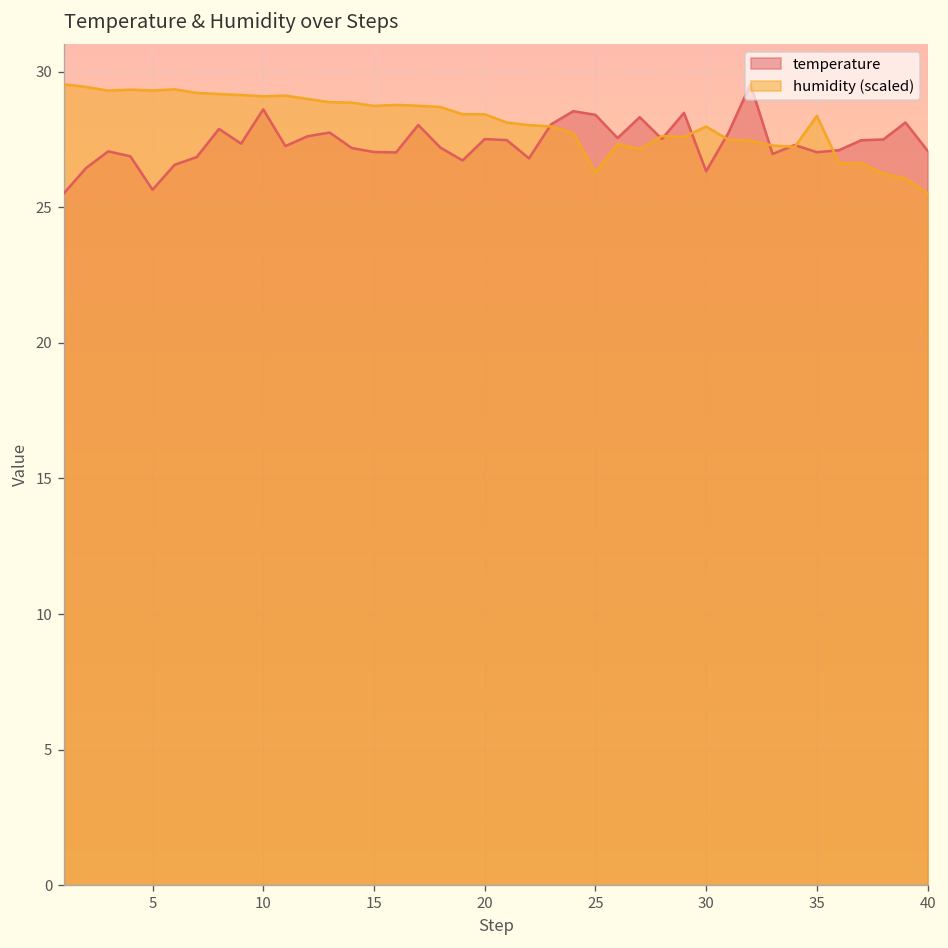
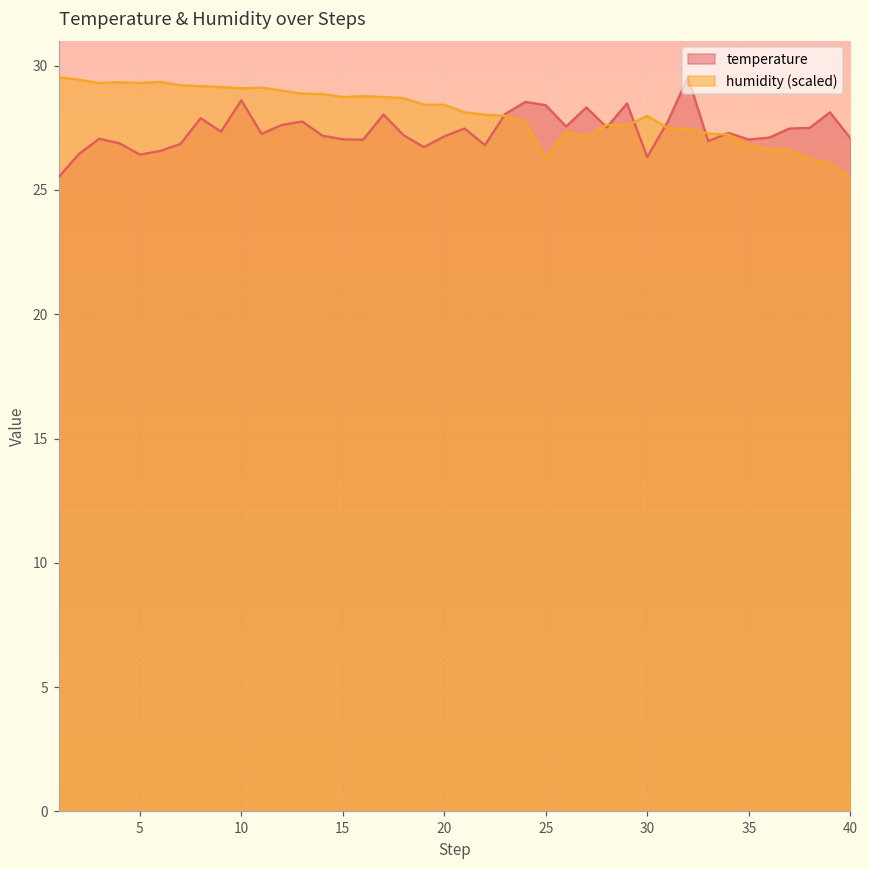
  {
    "temperature": {
-     "5": 25.6,
+     "5": 26.4,
      "10": 28.6,
      "15": 27.0,
-     "20": 27.5,
+     "20": 27.2,
      "25": 28.4,
      "30": 26.3,
      "35": 27.0,
      "40": 27.1
    },
    "humidity (scaled)": {
      "5": 29.3,
      "10": 29.1,
      "15": 28.7,
      "20": 28.4,
      "25": 26.3,
      "30": 28.0,
-     "35": 28.4,
+     "35": 26.8,
      "40": 25.5
    }
  }
